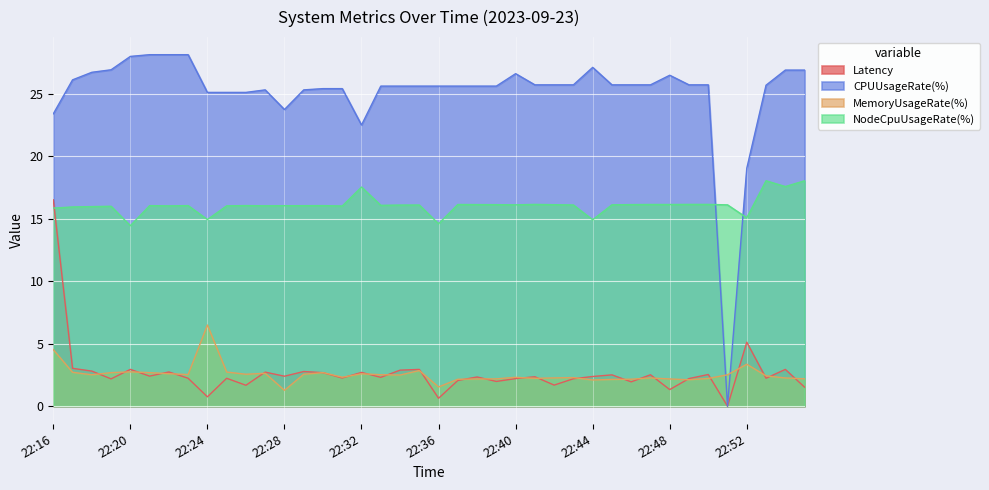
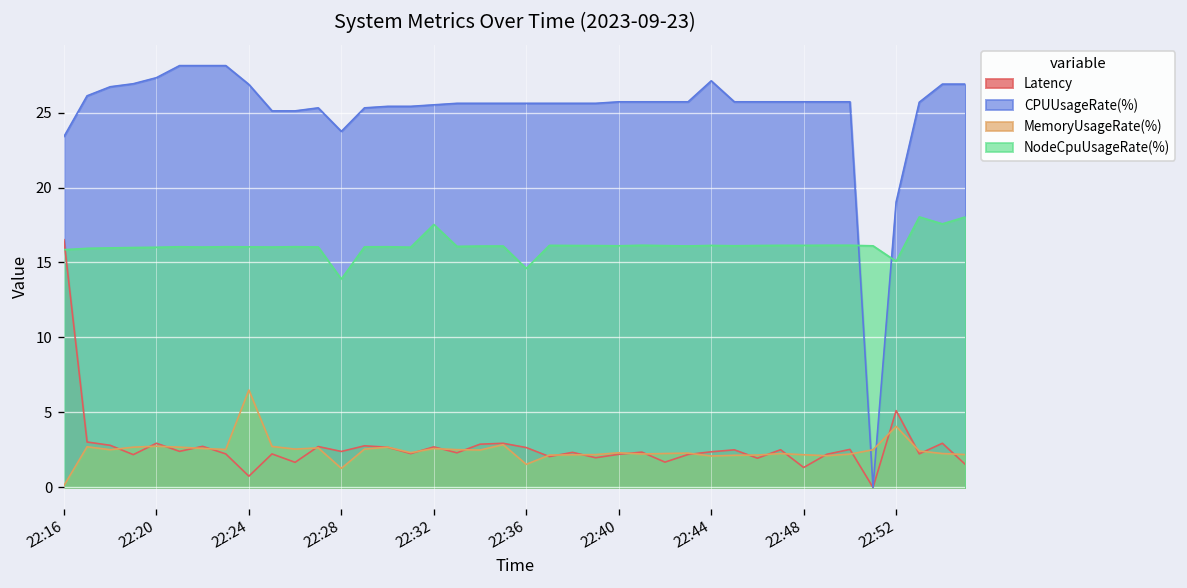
  {
    "Latency": {
      "22:16": 16.5,
      "22:24": 0.8,
      "22:28": 2.4,
-     "22:36": 0.6,
+     "22:36": 2.7,
      "22:44": 2.4,
      "22:48": 1.3,
      "22:52": 5.1
    },
    "CPUUsageRate(%)": {
      "22:16": 23.4,
-     "22:20": 28.0,
-     "22:24": 25.1,
+     "22:20": 27.3,
+     "22:24": 26.9,
      "22:28": 23.7,
-     "22:32": 22.5,
+     "22:32": 25.5,
      "22:36": 25.6,
-     "22:40": 26.6,
+     "22:40": 25.7,
      "22:44": 27.1,
-     "22:48": 26.5,
+     "22:48": 25.7,
      "22:52": 19.0
    },
    "MemoryUsageRate(%)": {
-     "22:16": 4.5,
+     "22:16": 0.1,
      "22:24": 6.5,
      "22:28": 1.3,
      "22:36": 1.5,
      "22:44": 2.1,
      "22:48": 2.2,
-     "22:52": 3.4
+     "22:52": 4.1
    },
    "NodeCpuUsageRate(%)": {
      "22:16": 15.9,
-     "22:20": 14.4,
-     "22:24": 14.9,
-     "22:28": 16.0,
+     "22:20": 16.0,
+     "22:24": 16.0,
+     "22:28": 13.9,
      "22:32": 17.5,
      "22:36": 14.6,
      "22:40": 16.1,
-     "22:44": 14.9,
+     "22:44": 16.1,
      "22:48": 16.1,
      "22:52": 15.1
    }
  }
